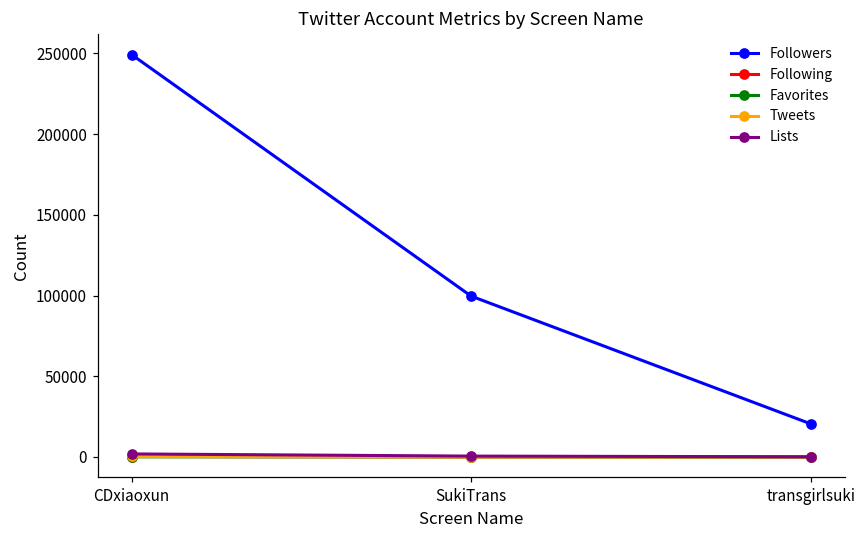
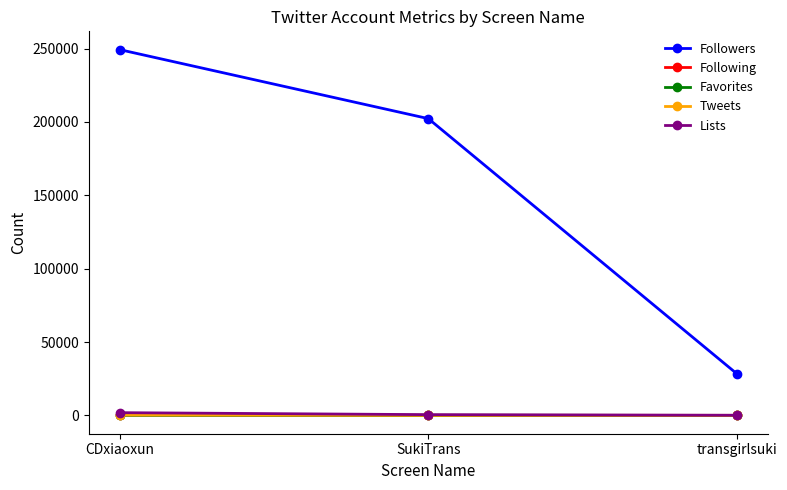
  {
    "Followers": {
      "CDxiaoxun": 249000,
-     "SukiTrans": 100000,
-     "transgirlsuki": 21000
+     "SukiTrans": 202000,
+     "transgirlsuki": 28000
    },
    "Tweets": {
      "CDxiaoxun": 0
    }
  }
